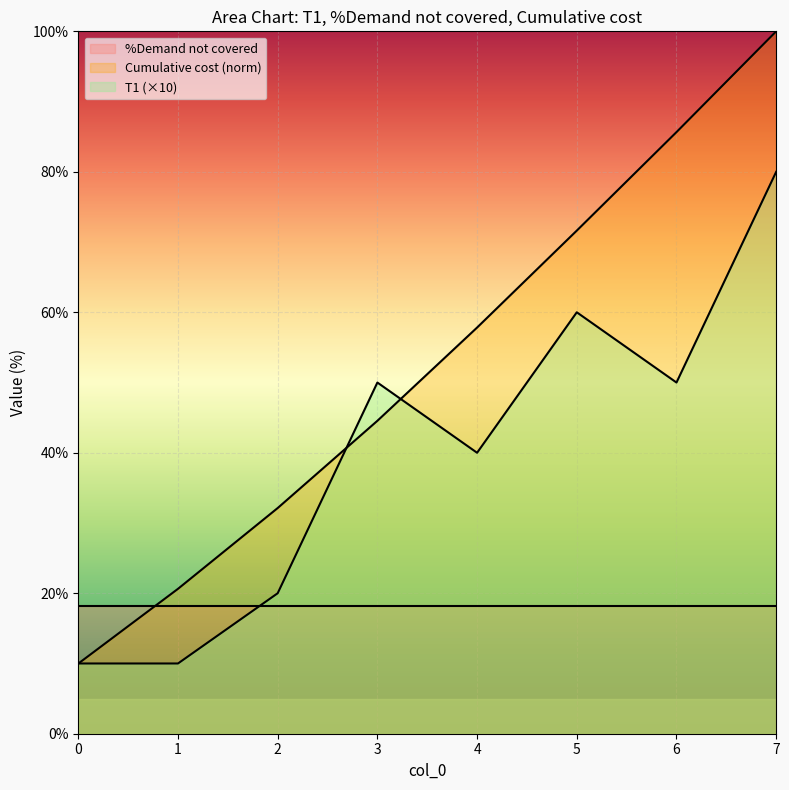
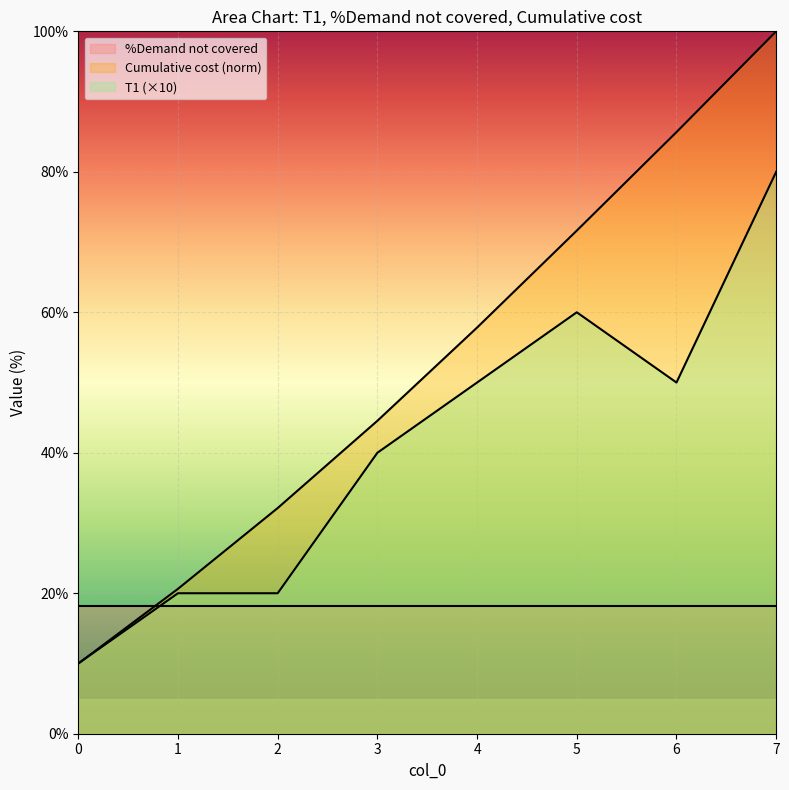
  {
    "T1 (×10)": {
-     "1": "10%",
+     "1": "20%",
      "2": "20%",
-     "3": "50%",
-     "4": "40%",
+     "3": "40%",
+     "4": "50%",
      "5": "60%",
      "6": "50%",
      "7": "80%"
    }
  }
